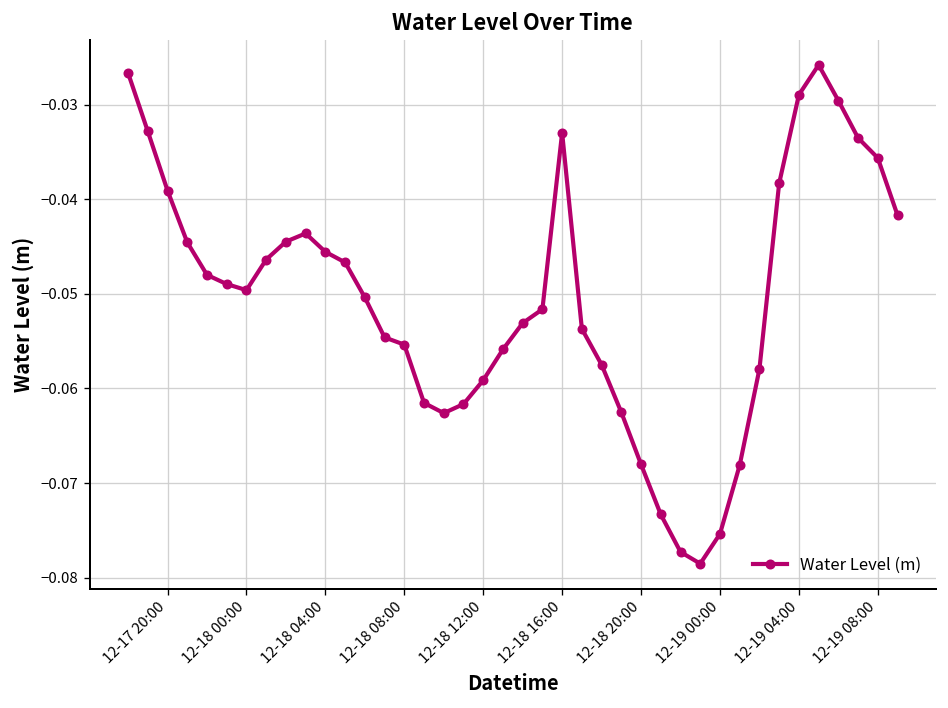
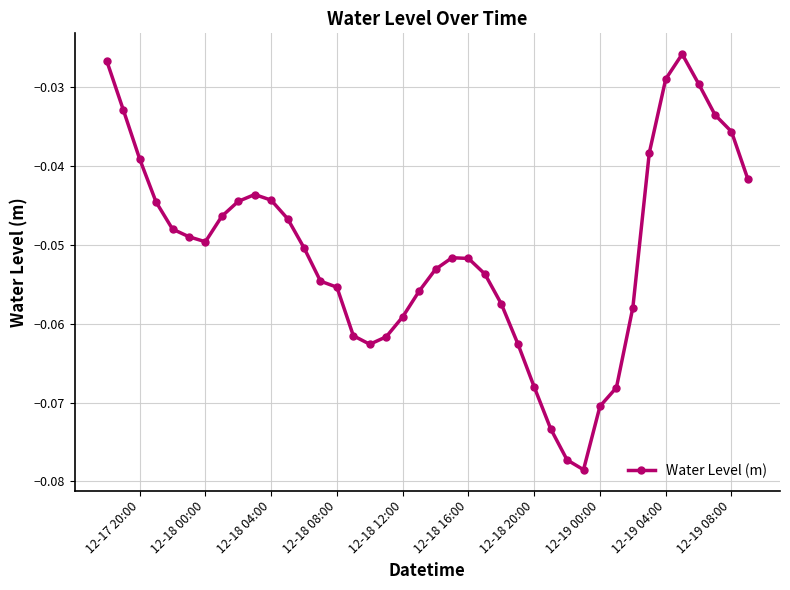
  {
    "12-17 20:00": -0.039,
    "12-18 00:00": -0.050,
-   "12-18 04:00": -0.046,
+   "12-18 04:00": -0.044,
    "12-18 08:00": -0.055,
    "12-18 12:00": -0.059,
-   "12-18 16:00": -0.033,
+   "12-18 16:00": -0.052,
    "12-18 20:00": -0.068,
-   "12-19 00:00": -0.075,
+   "12-19 00:00": -0.070,
    "12-19 04:00": -0.029,
    "12-19 08:00": -0.036
  }
